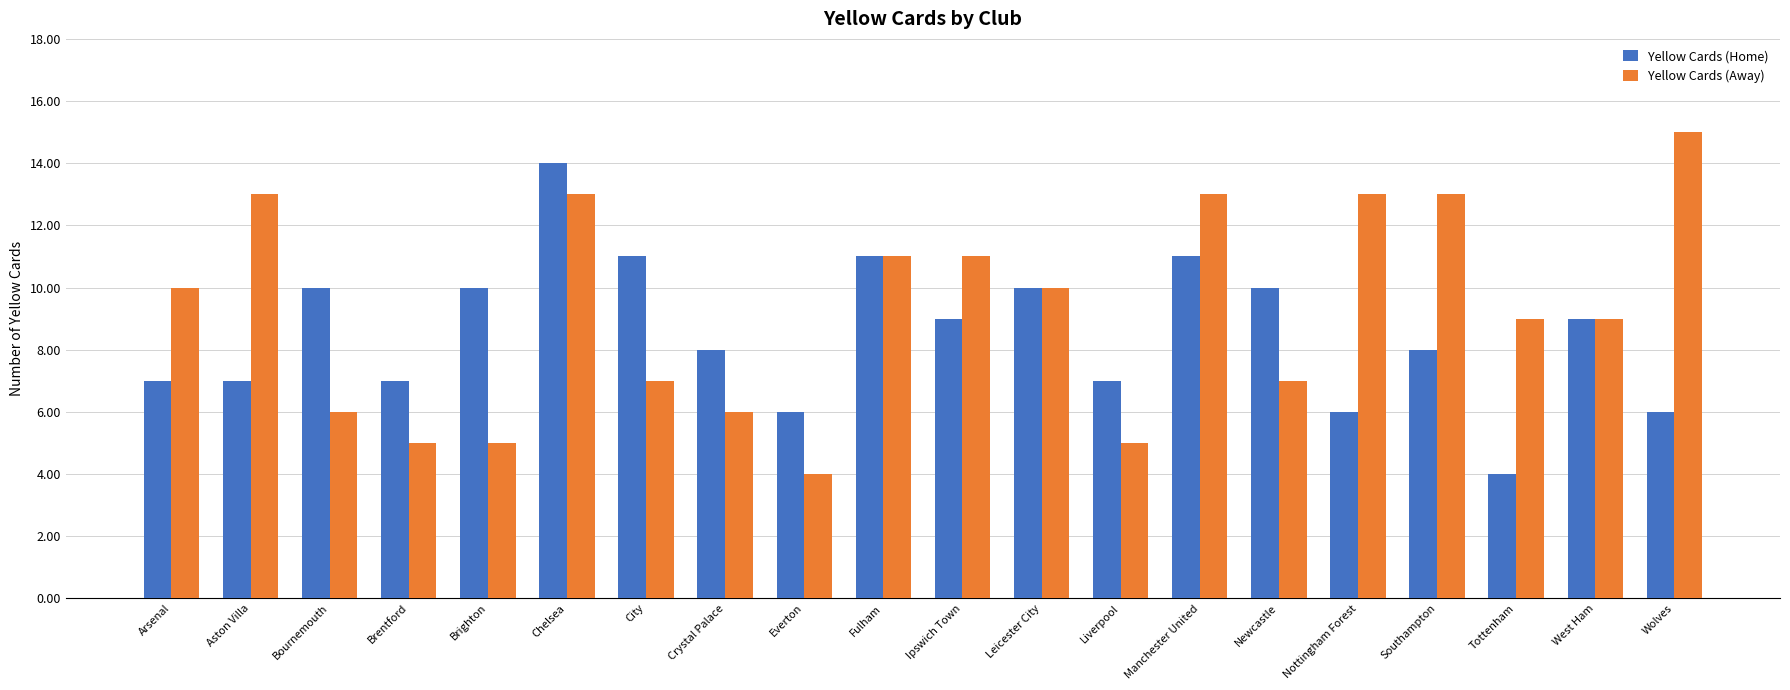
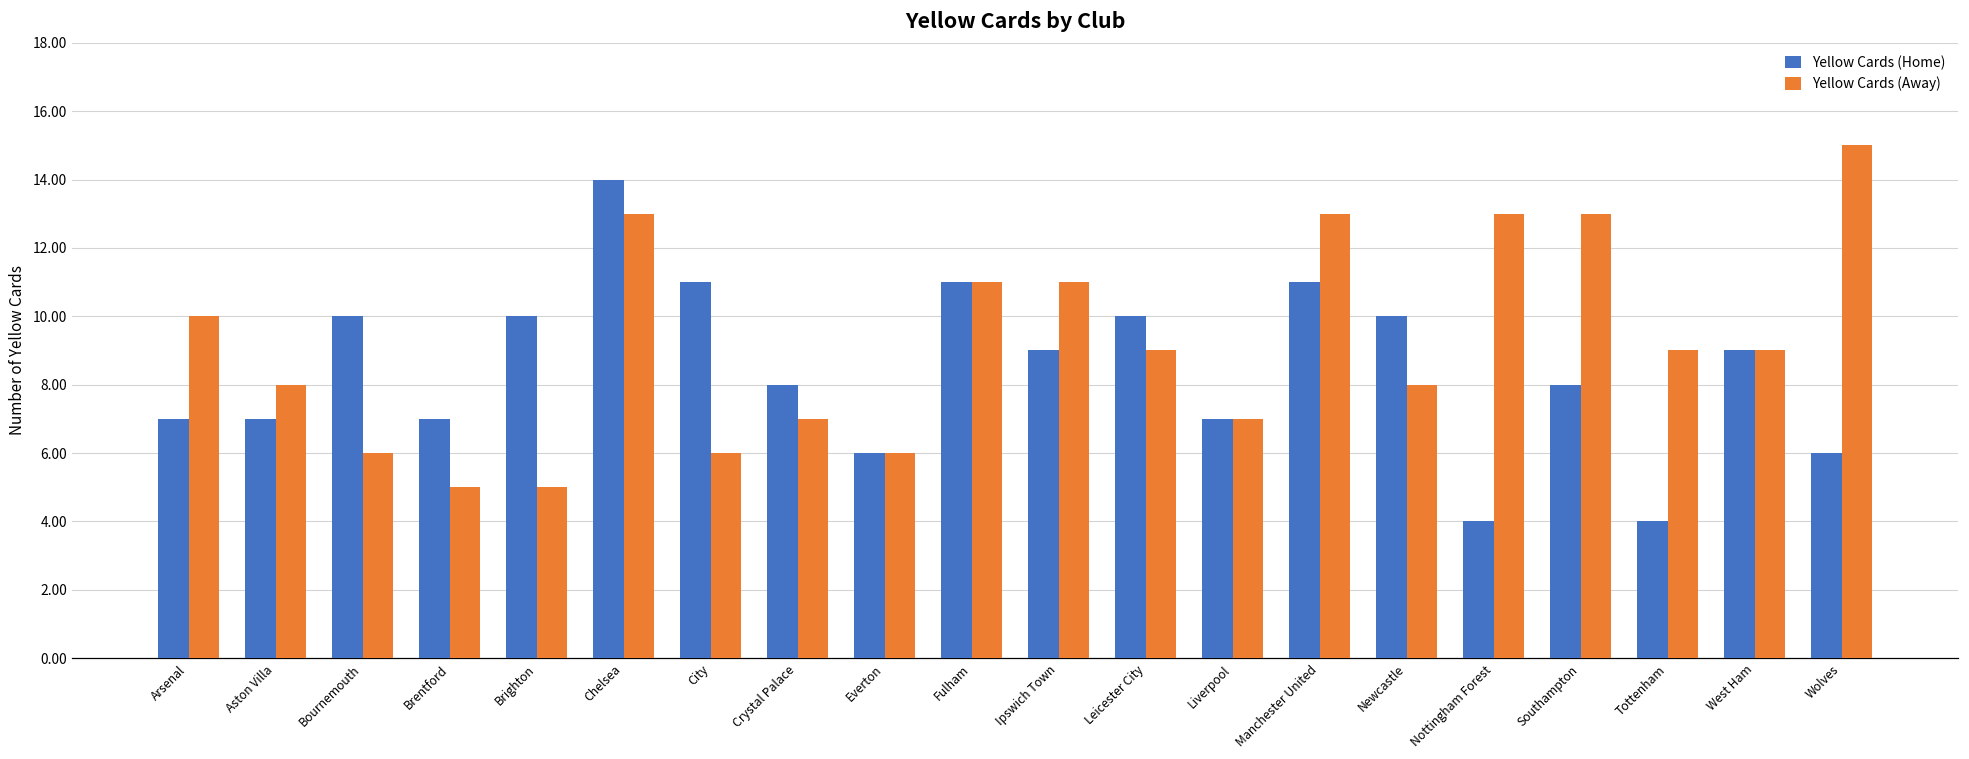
  {
    "Yellow Cards (Home)": {
      "Arsenal": 7,
      "Aston Villa": 7,
      "Bournemouth": 10,
      "Brentford": 7,
      "Brighton": 10,
      "Chelsea": 14,
      "City": 11,
      "Crystal Palace": 8,
      "Everton": 6,
      "Fulham": 11,
      "Ipswich Town": 9,
      "Leicester City": 10,
      "Liverpool": 7,
      "Manchester United": 11,
      "Newcastle": 10,
-     "Nottingham Forest": 6,
+     "Nottingham Forest": 4,
      "Southampton": 8,
      "Tottenham": 4,
      "West Ham": 9,
      "Wolves": 6
    },
    "Yellow Cards (Away)": {
      "Arsenal": 10,
-     "Aston Villa": 13,
+     "Aston Villa": 8,
      "Bournemouth": 6,
      "Brentford": 5,
      "Brighton": 5,
      "Chelsea": 13,
-     "City": 7,
-     "Crystal Palace": 6,
-     "Everton": 4,
+     "City": 6,
+     "Crystal Palace": 7,
+     "Everton": 6,
      "Fulham": 11,
      "Ipswich Town": 11,
-     "Leicester City": 10,
-     "Liverpool": 5,
+     "Leicester City": 9,
+     "Liverpool": 7,
      "Manchester United": 13,
-     "Newcastle": 7,
+     "Newcastle": 8,
      "Nottingham Forest": 13,
      "Southampton": 13,
      "Tottenham": 9,
      "West Ham": 9,
      "Wolves": 15
    }
  }
